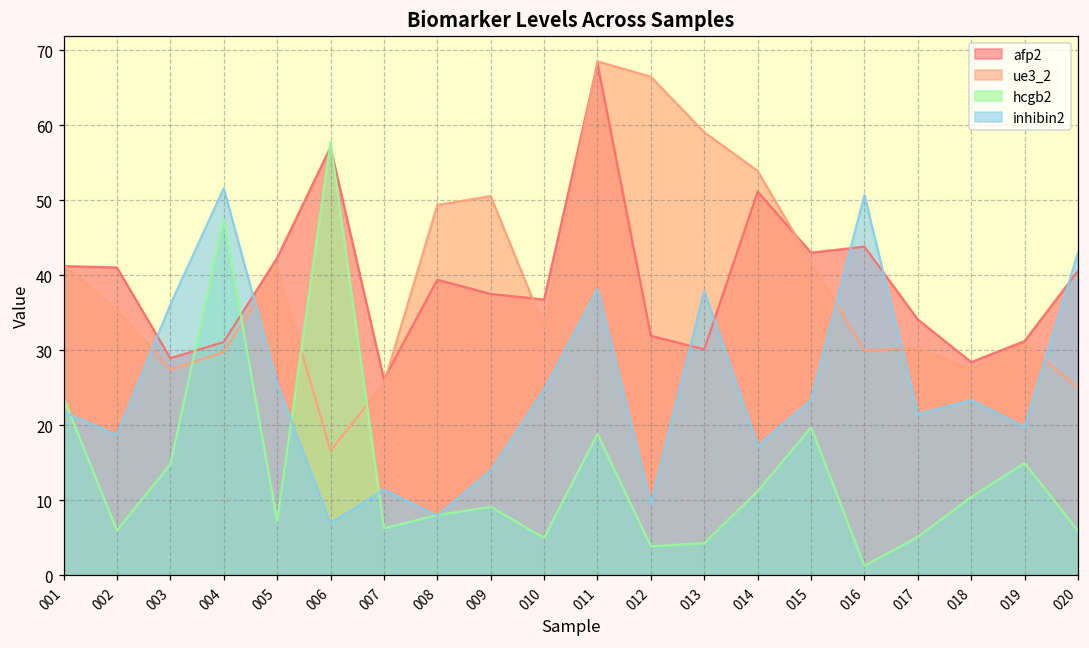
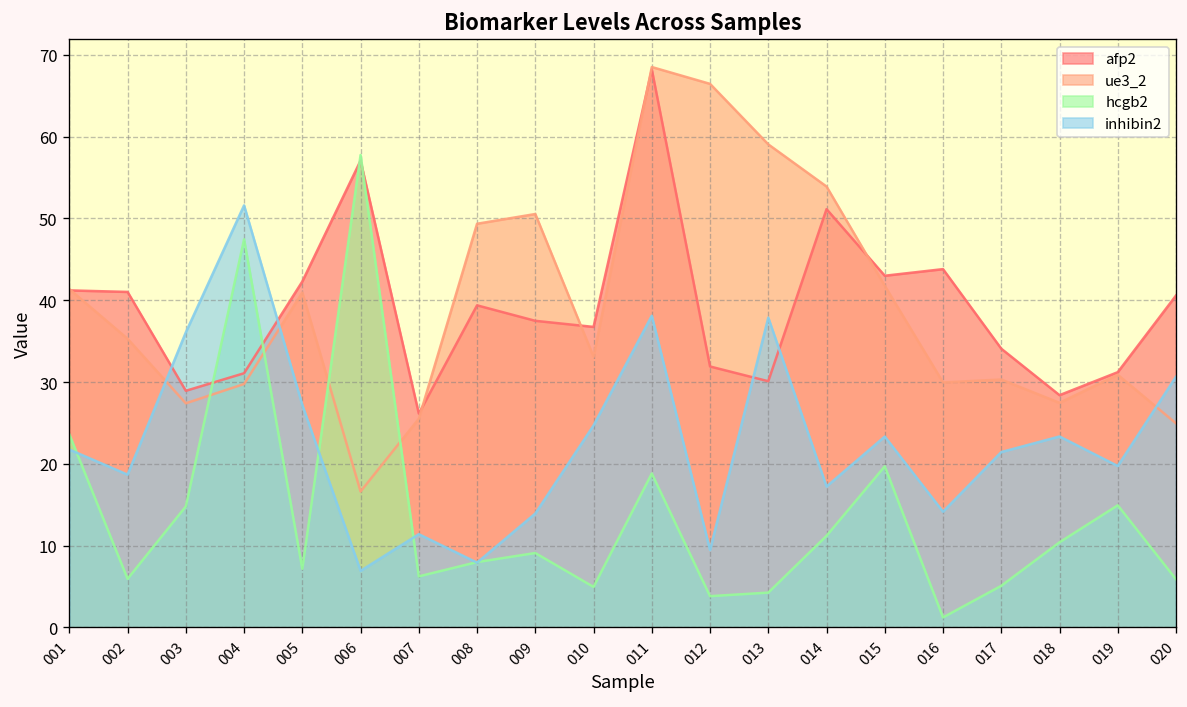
  {
    "hcgb2": {
      "001": 24,
      "002": 6,
      "003": 15,
      "004": 47,
      "005": 7,
      "006": 58,
      "007": 6,
      "009": 9,
      "010": 5,
      "011": 19,
      "012": 4,
      "013": 4,
      "014": 11,
      "015": 20,
      "016": 1,
      "017": 5,
      "018": 10,
      "019": 15,
      "020": 6
    },
    "inhibin2": {
      "001": 22,
      "002": 19,
      "003": 36,
      "004": 52,
-     "005": 25,
+     "005": 27,
      "006": 7,
      "007": 11,
      "009": 14,
      "010": 25,
      "011": 38,
      "012": 9,
      "013": 38,
      "014": 17,
      "015": 23,
-     "016": 51,
+     "016": 14,
      "017": 21,
      "018": 23,
      "019": 20,
-     "020": 43
+     "020": 31
    }
  }
